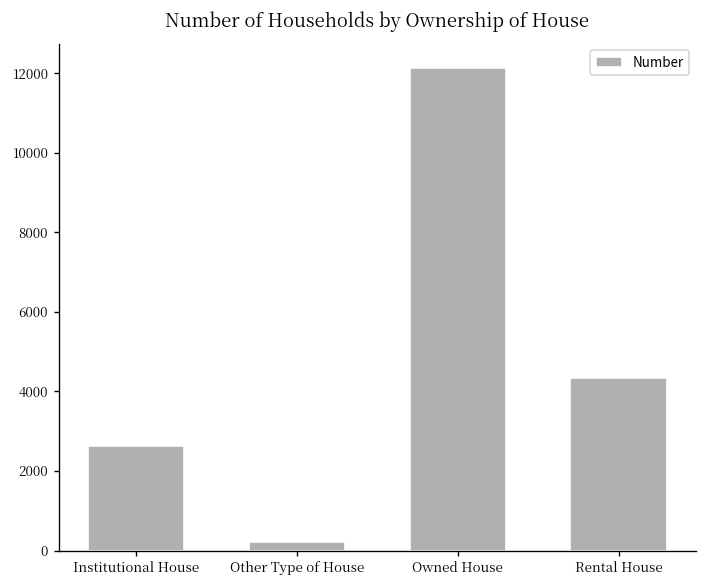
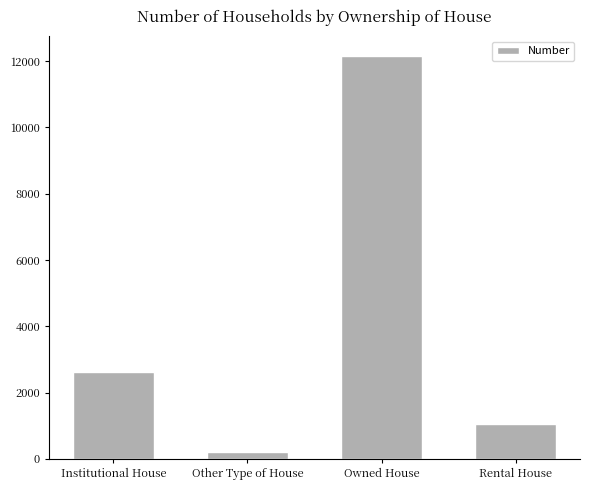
  {
    "Institutional House": 2600,
    "Other Type of House": 200,
    "Owned House": 12100,
-   "Rental House": 4300
+   "Rental House": 1100
  }
